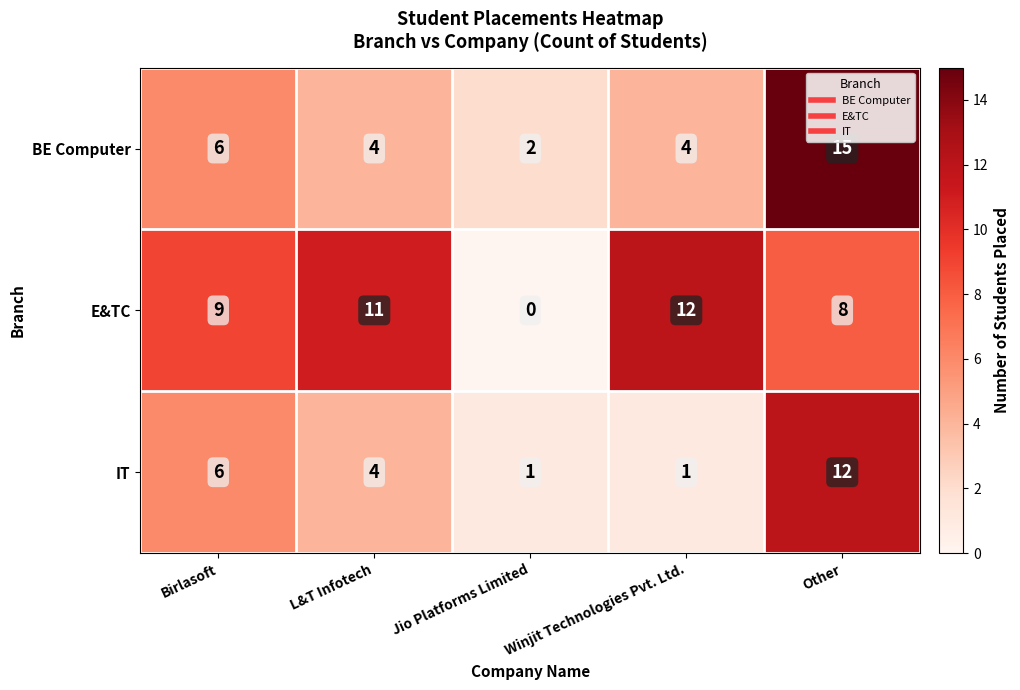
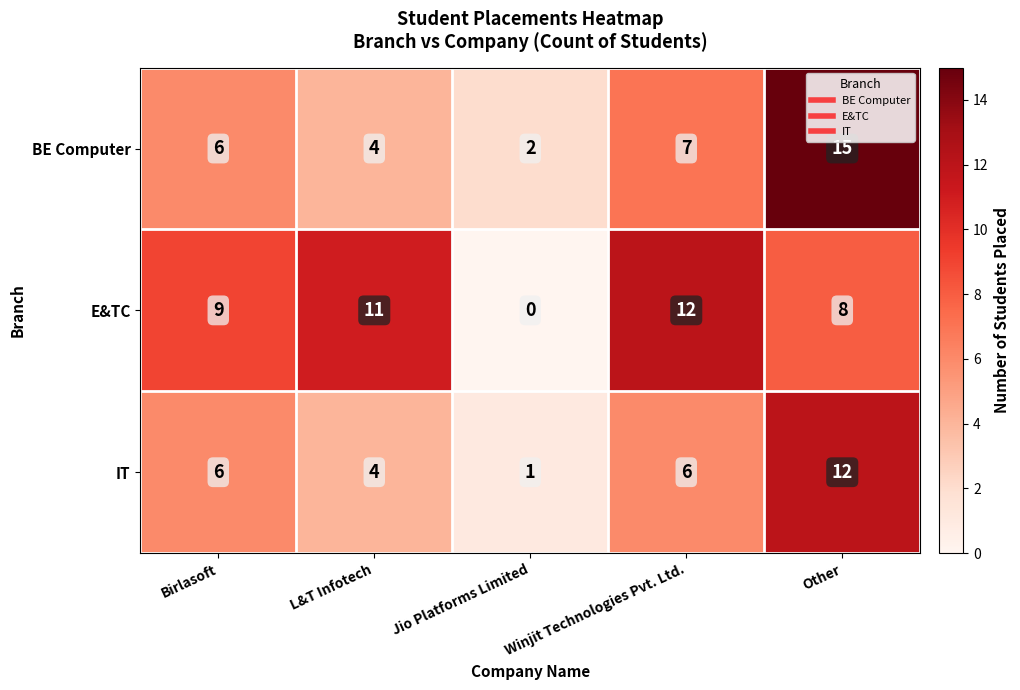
  {
    "BE Computer": {
-     "Winjit Technologies Pvt. Ltd.": 4
+     "Winjit Technologies Pvt. Ltd.": 7
    },
    "IT": {
-     "Winjit Technologies Pvt. Ltd.": 1
+     "Winjit Technologies Pvt. Ltd.": 6
    }
  }
